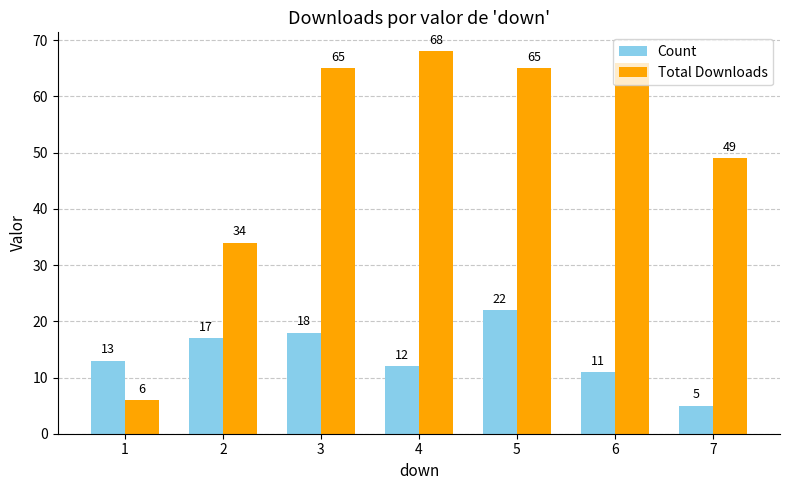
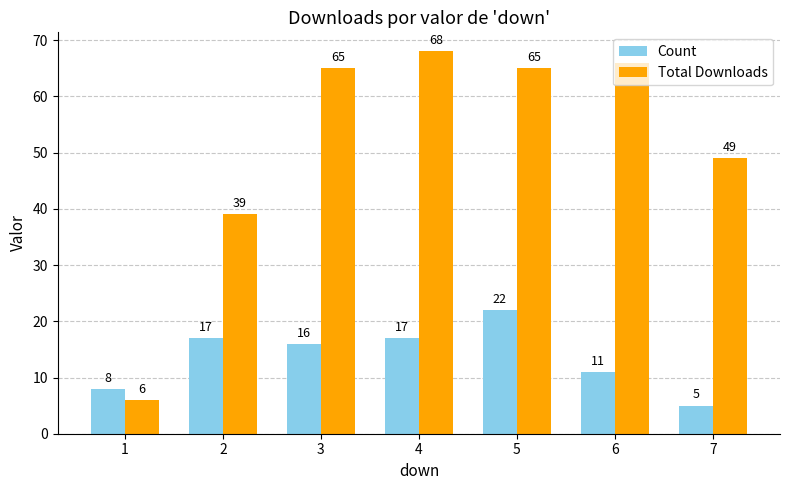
  {
    "Count": {
-     "1": 13,
+     "1": 8,
      "2": 17,
-     "3": 18,
-     "4": 12,
+     "3": 16,
+     "4": 17,
      "5": 22,
      "6": 11,
      "7": 5
    },
    "Total Downloads": {
      "1": 6,
-     "2": 34,
+     "2": 39,
      "3": 65,
      "4": 68,
      "5": 65,
      "7": 49
    }
  }
